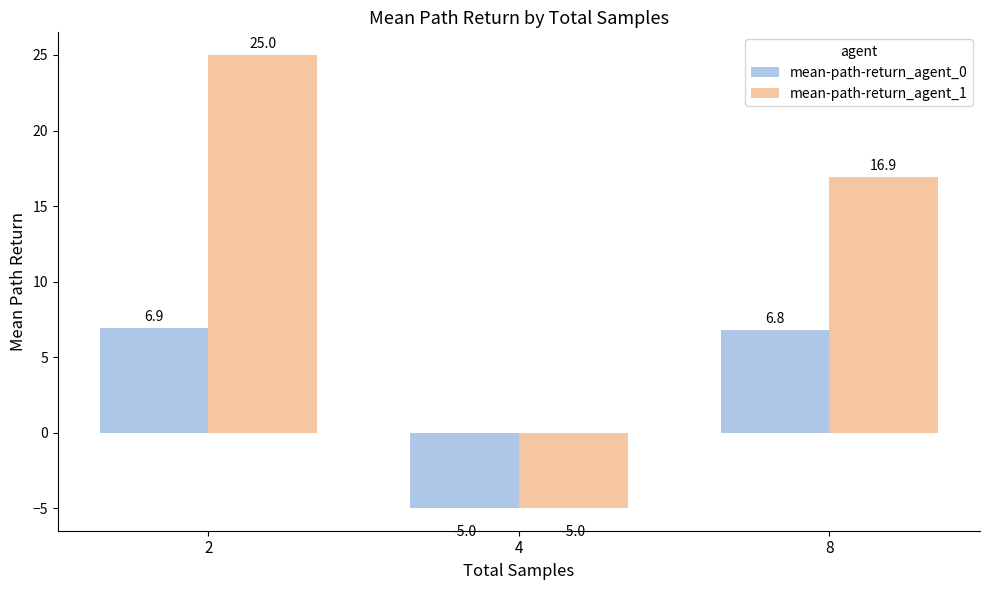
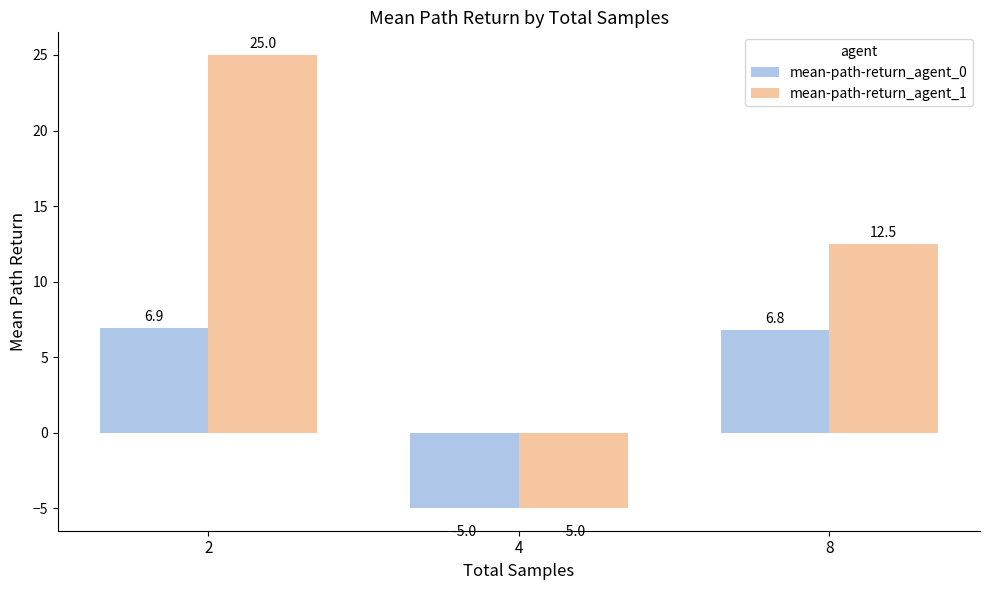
  {
    "mean-path-return_agent_0": {
      "2": 6.9,
      "4": -5.0,
      "8": 6.8
    },
    "mean-path-return_agent_1": {
      "2": 25.0,
      "4": -5.0,
-     "8": 16.9
+     "8": 12.5
    }
  }
